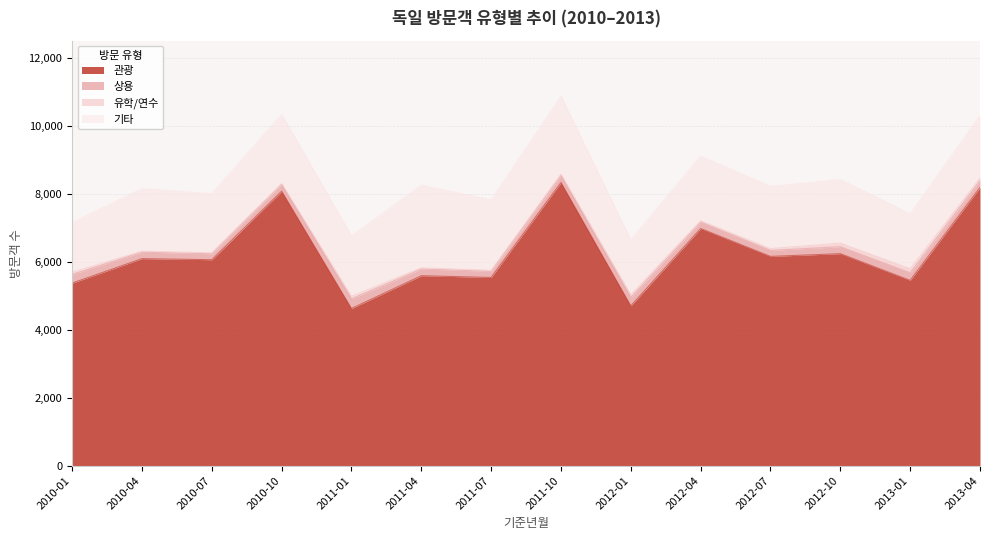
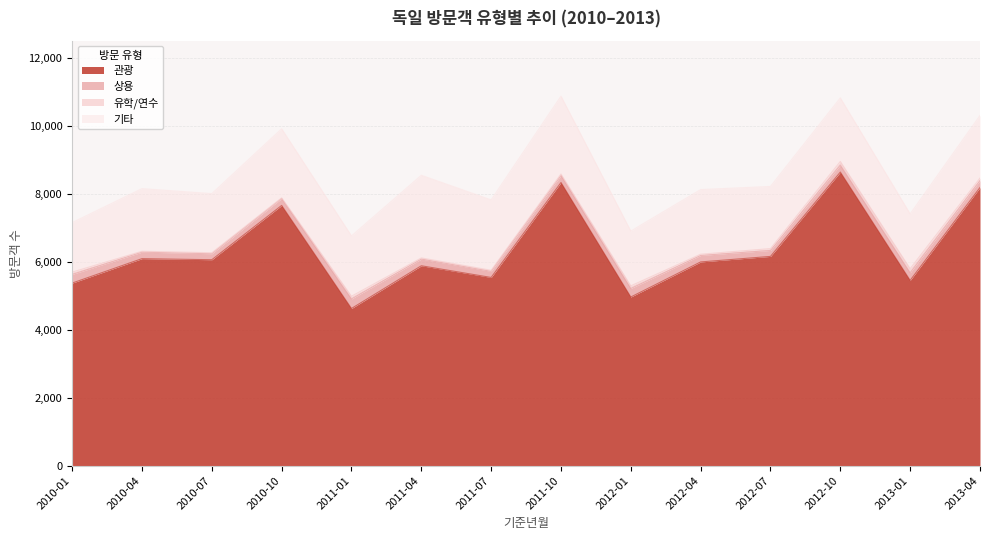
  {
    "관광": {
      "2010-01": "5,400",
      "2010-04": "6,100",
      "2010-07": "6,100",
-     "2010-10": "8,100",
+     "2010-10": "7,700",
      "2011-01": "4,600",
-     "2011-04": "5,600",
+     "2011-04": "5,900",
      "2011-07": "5,500",
      "2011-10": "8,300",
-     "2012-01": "4,700",
-     "2012-04": "7,000",
+     "2012-01": "5,000",
+     "2012-04": "6,000",
      "2012-07": "6,200",
-     "2012-10": "6,200",
+     "2012-10": "8,600",
      "2013-01": "5,500",
      "2013-04": "8,200"
    }
  }
